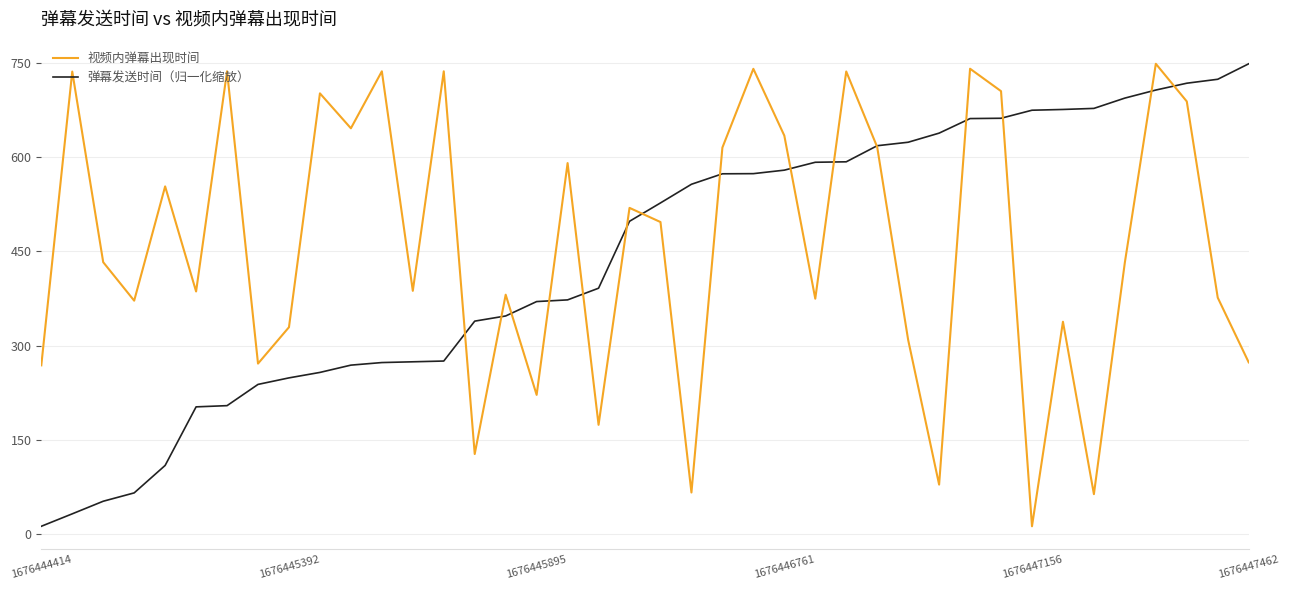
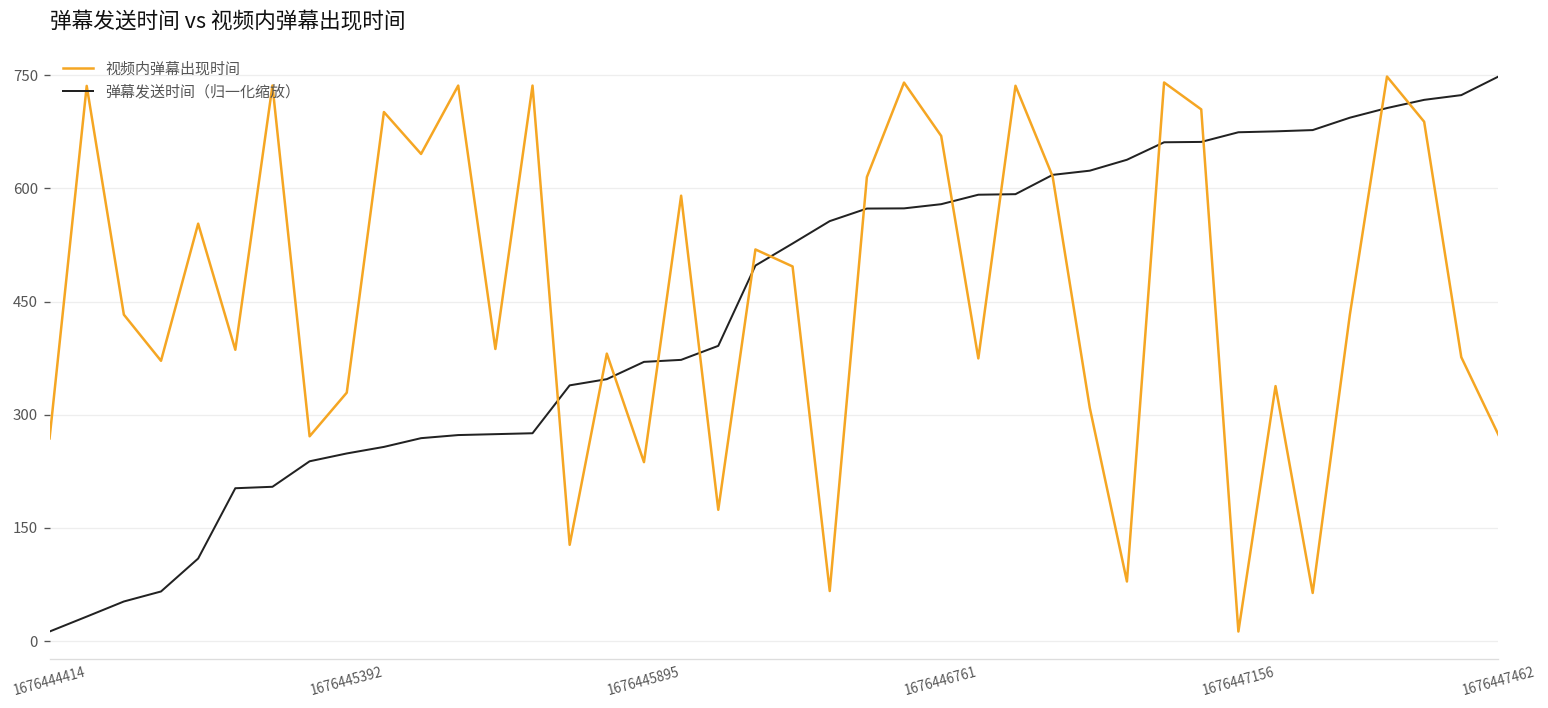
  {
    "视频内弹幕出现时间": {
      "1676444414": 270,
      "1676445392": 330,
-     "1676445895": 220,
-     "1676446761": 630,
+     "1676445895": 240,
+     "1676446761": 670,
      "1676447156": 10,
      "1676447462": 270
    },
    "弹幕发送时间（归一化缩放）": {
      "1676444414": 10,
      "1676445392": 250,
      "1676445895": 370,
      "1676446761": 580,
      "1676447156": 670,
      "1676447462": 750
    }
  }
